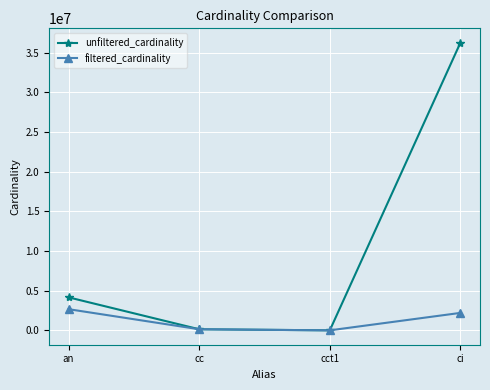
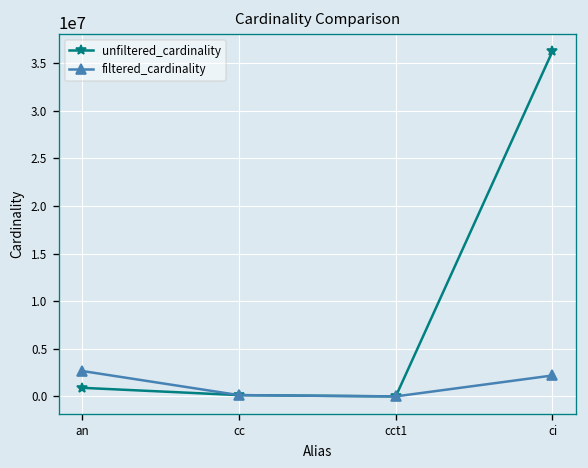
  {
    "unfiltered_cardinality": {
-     "an": 4000000,
+     "an": 1000000,
      "ci": 36000000
    },
    "filtered_cardinality": {
      "an": 3000000,
      "ci": 2000000
    }
  }
